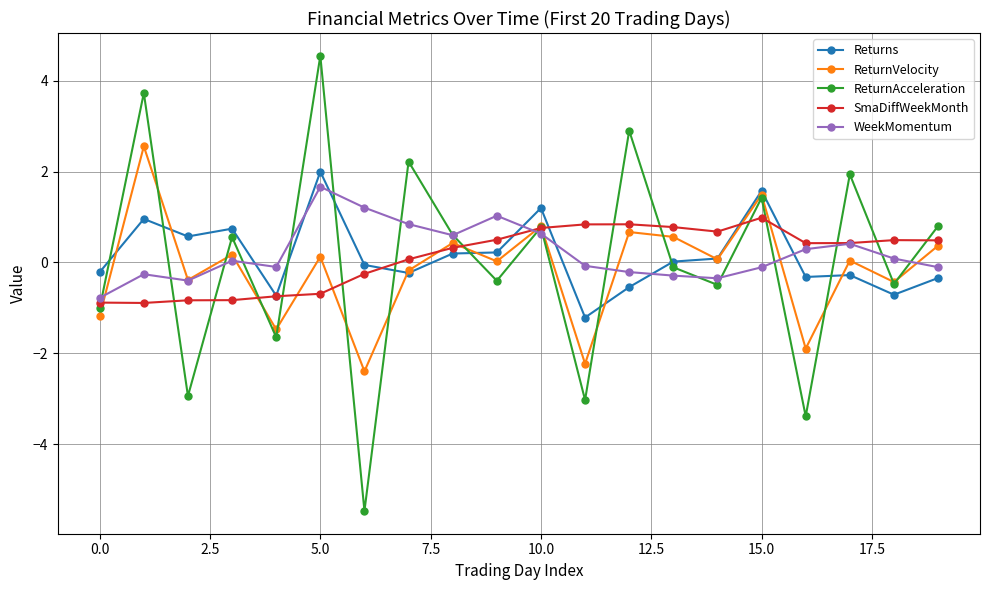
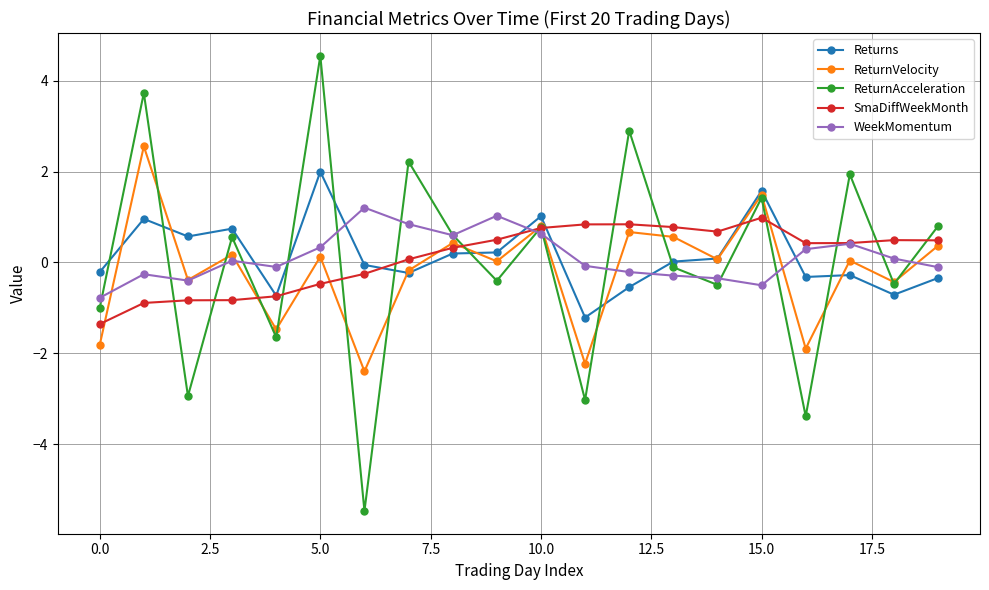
  {
    "Returns": {
      "0.0": -0.2,
      "5.0": 2.0,
-     "10.0": 1.2,
+     "10.0": 1.0,
      "15.0": 1.6
    },
    "ReturnVelocity": {
-     "0.0": -1.2,
+     "0.0": -1.8,
      "5.0": 0.1,
      "15.0": 1.5
    },
    "ReturnAcceleration": {
      "0.0": -1.0,
      "5.0": 4.5,
      "15.0": 1.4
    },
    "SmaDiffWeekMonth": {
-     "0.0": -0.9,
-     "5.0": -0.7,
+     "0.0": -1.4,
+     "5.0": -0.5,
      "15.0": 1.0
    },
    "WeekMomentum": {
      "0.0": -0.8,
-     "5.0": 1.7,
+     "5.0": 0.3,
      "10.0": 0.6,
-     "15.0": -0.1
+     "15.0": -0.5
    }
  }
